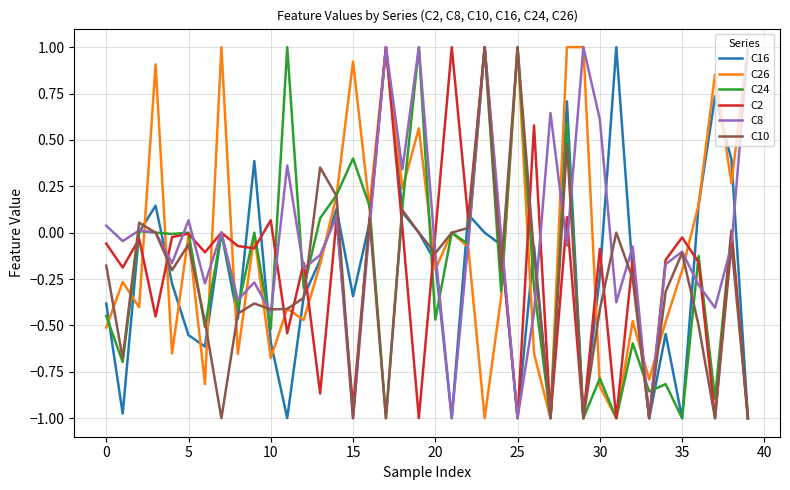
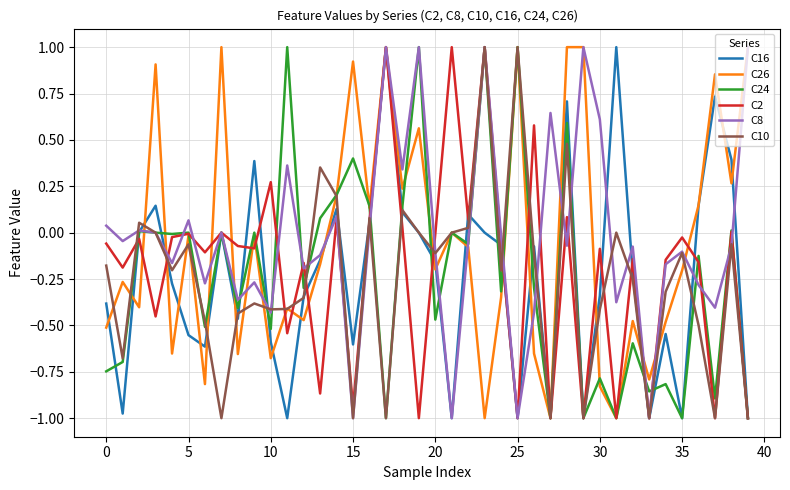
  {
    "C16": {
      "0": -0.38,
      "5": -0.55,
      "10": -0.59,
-     "15": -0.34,
+     "15": -0.60,
      "20": -0.16,
-     "30": -0.23
+     "30": -0.34
    },
    "C26": {
      "0": -0.51,
      "10": -0.68,
      "15": 0.92,
      "20": -0.20,
      "30": -0.83,
      "35": -0.20
    },
    "C24": {
-     "0": -0.45,
+     "0": -0.75,
      "10": -0.52,
      "15": 0.40,
      "20": -0.47,
      "30": -0.79
    },
    "C2": {
      "0": -0.06,
-     "10": 0.07,
+     "10": 0.27,
      "15": -0.94,
      "20": -0.01,
      "30": -0.09,
      "35": -0.03
    },
    "C8": {
      "0": 0.04,
      "5": 0.07,
      "10": -0.43,
      "30": 0.61
    },
    "C10": {
      "0": -0.18,
      "5": -0.06,
      "10": -0.41,
      "30": -0.41
    }
  }
